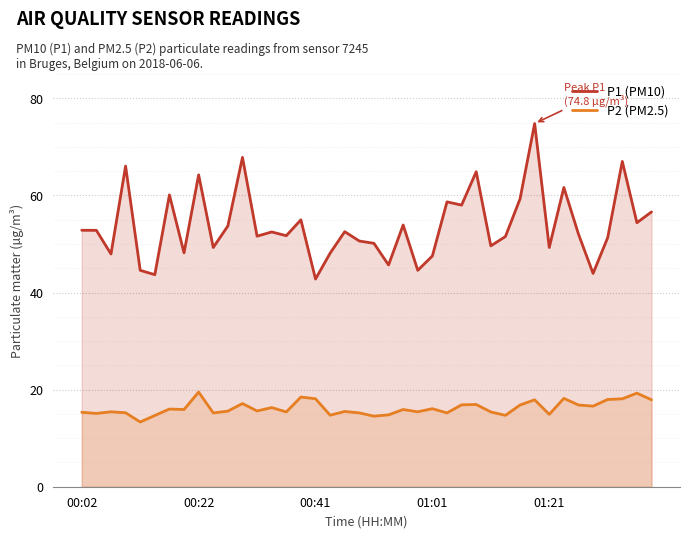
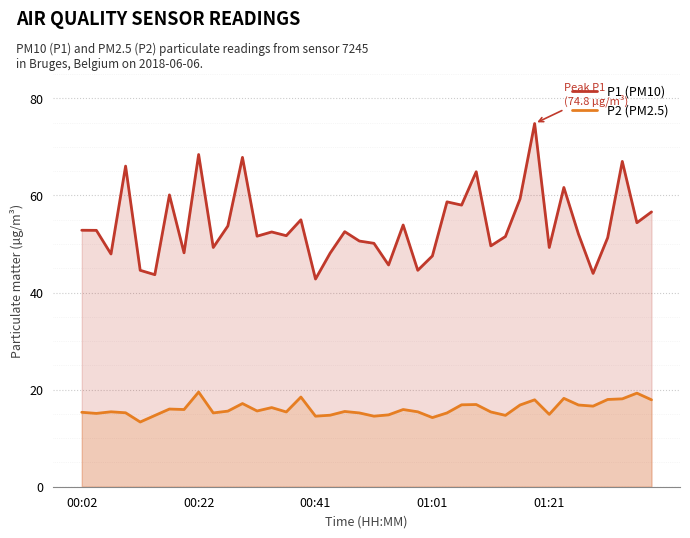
  {
    "P1 (PM10)": {
      "00:02": 53,
-     "00:22": 64,
+     "00:22": 68,
      "00:41": 43,
      "01:01": 48,
      "01:21": 49
    },
    "P2 (PM2.5)": {
      "00:02": 15,
      "00:22": 20,
-     "00:41": 18,
-     "01:01": 16,
+     "00:41": 15,
+     "01:01": 14,
      "01:21": 15
    }
  }
